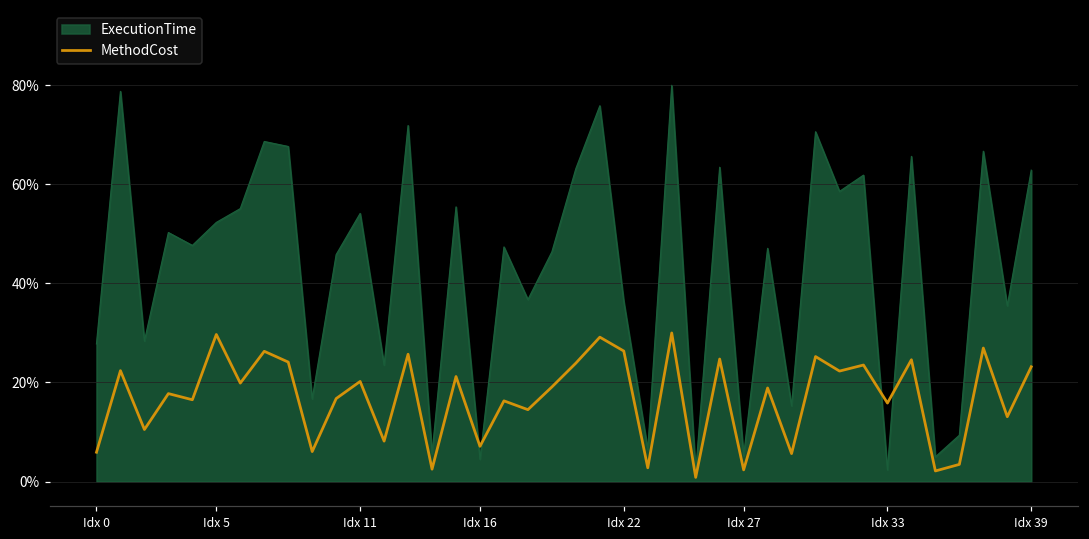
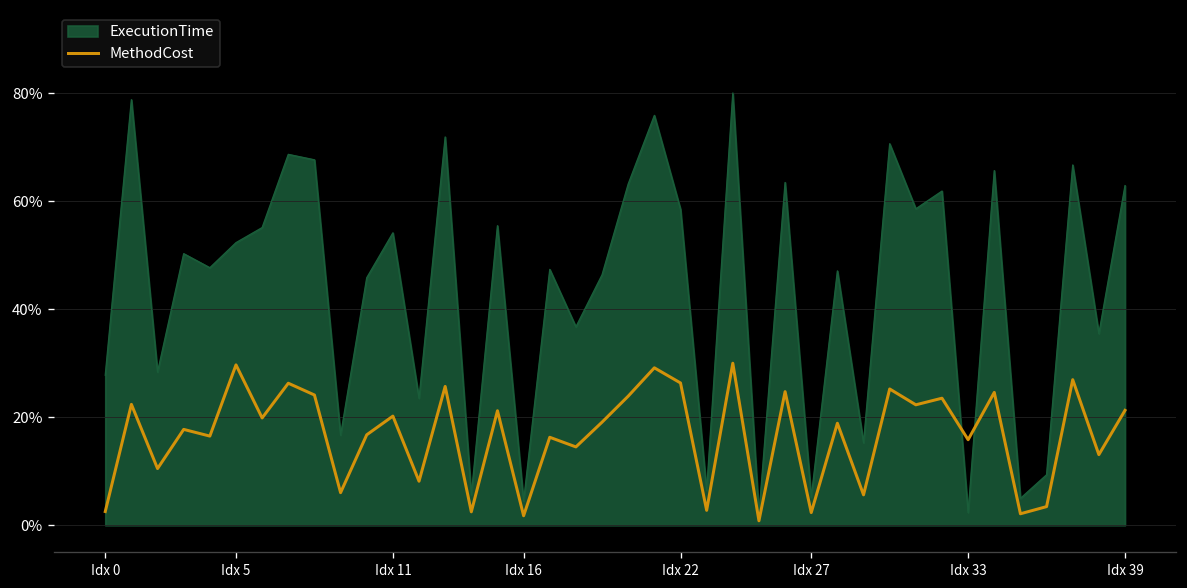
  {
    "ExecutionTime": {
      "Idx 0": "28%",
      "Idx 5": "52%",
      "Idx 11": "54%",
      "Idx 16": "4%",
-     "Idx 22": "36%",
+     "Idx 22": "59%",
      "Idx 27": "5%",
      "Idx 33": "2%",
      "Idx 39": "63%"
    },
    "MethodCost": {
-     "Idx 0": "6%",
+     "Idx 0": "3%",
      "Idx 5": "30%",
      "Idx 11": "20%",
-     "Idx 16": "7%",
+     "Idx 16": "2%",
      "Idx 22": "26%",
      "Idx 27": "2%",
      "Idx 33": "16%",
-     "Idx 39": "23%"
+     "Idx 39": "21%"
    }
  }
